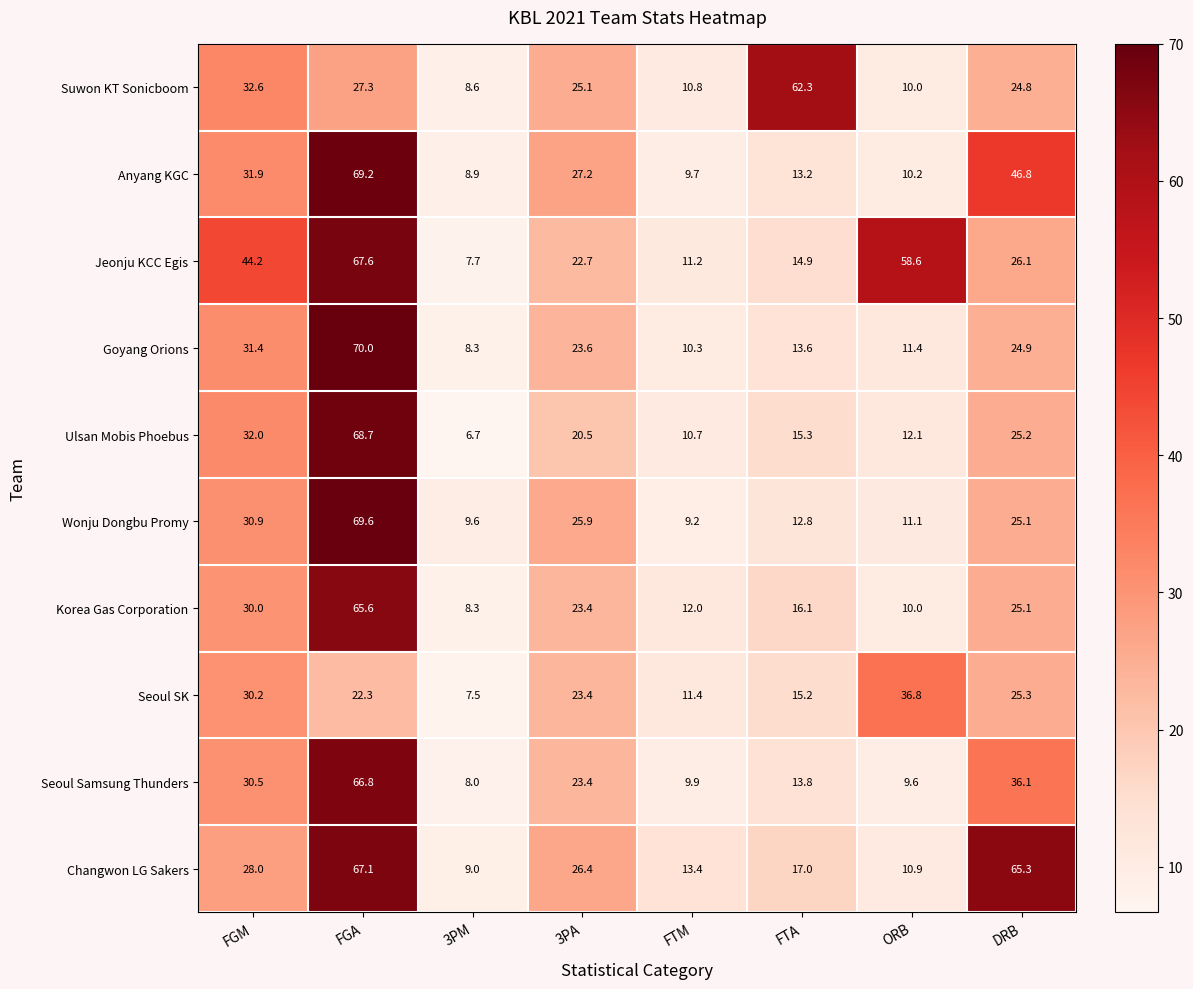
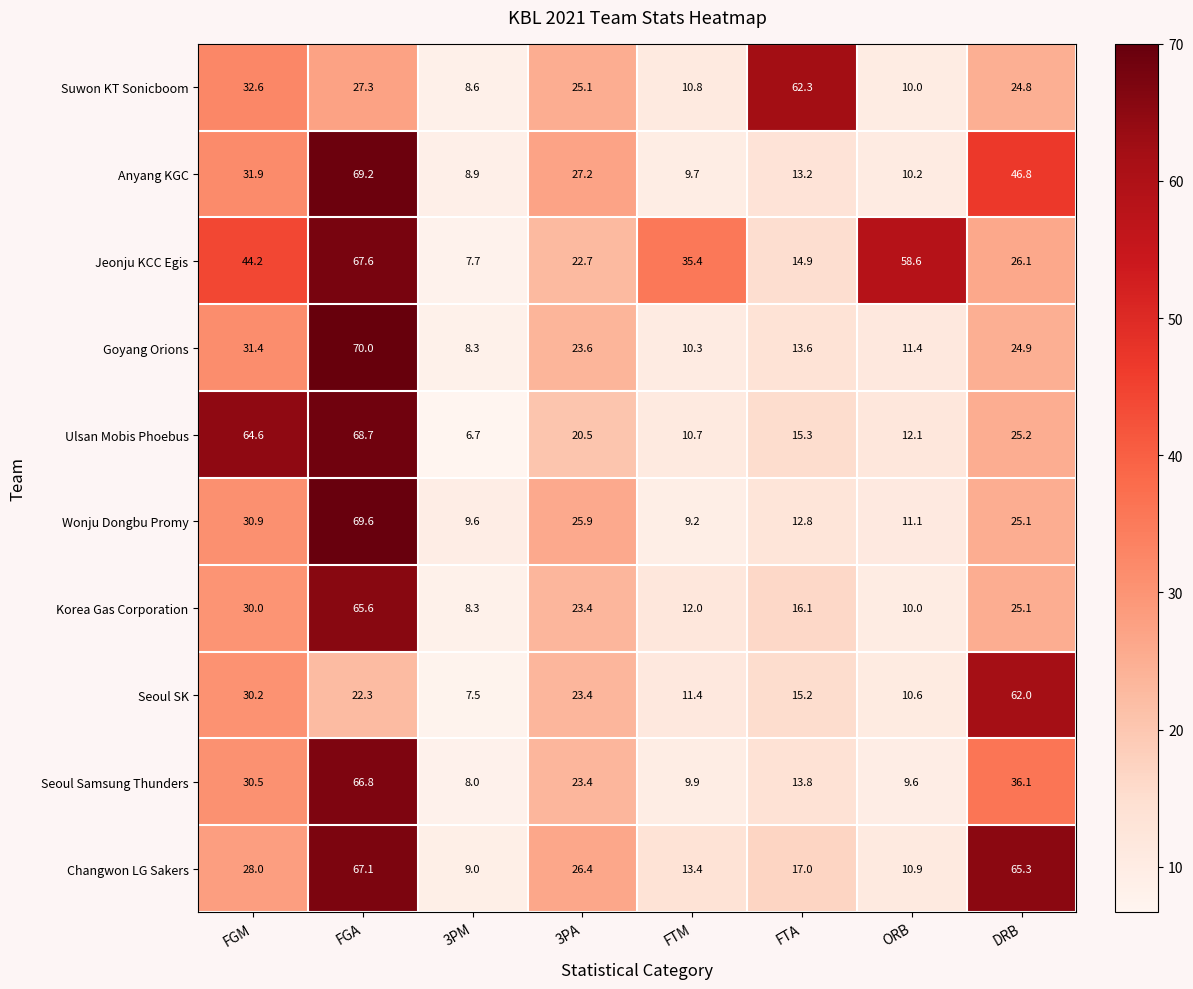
  {
    "Suwon KT Sonicboom": {
      "FGM": 32.6,
      "FGA": 27.3,
      "3PM": 8.6,
      "3PA": 25.1,
      "FTM": 10.8,
      "FTA": 62.3,
      "ORB": 10.0,
      "DRB": 24.8
    },
    "Anyang KGC": {
      "FGM": 31.9,
      "FGA": 69.2,
      "3PM": 8.9,
      "3PA": 27.2,
      "FTM": 9.7,
      "FTA": 13.2,
      "ORB": 10.2,
      "DRB": 46.8
    },
    "Jeonju KCC Egis": {
      "FGM": 44.2,
      "FGA": 67.6,
      "3PM": 7.7,
      "3PA": 22.7,
-     "FTM": 11.2,
+     "FTM": 35.4,
      "FTA": 14.9,
      "ORB": 58.6,
      "DRB": 26.1
    },
    "Goyang Orions": {
      "FGM": 31.4,
      "FGA": 70.0,
      "3PM": 8.3,
      "3PA": 23.6,
      "FTM": 10.3,
      "FTA": 13.6,
      "ORB": 11.4,
      "DRB": 24.9
    },
    "Ulsan Mobis Phoebus": {
-     "FGM": 32.0,
+     "FGM": 64.6,
      "FGA": 68.7,
      "3PM": 6.7,
      "3PA": 20.5,
      "FTM": 10.7,
      "FTA": 15.3,
      "ORB": 12.1,
      "DRB": 25.2
    },
    "Wonju Dongbu Promy": {
      "FGM": 30.9,
      "FGA": 69.6,
      "3PM": 9.6,
      "3PA": 25.9,
      "FTM": 9.2,
      "FTA": 12.8,
      "ORB": 11.1,
      "DRB": 25.1
    },
    "Korea Gas Corporation": {
      "FGM": 30.0,
      "FGA": 65.6,
      "3PM": 8.3,
      "3PA": 23.4,
      "FTM": 12.0,
      "FTA": 16.1,
      "ORB": 10.0,
      "DRB": 25.1
    },
    "Seoul SK": {
      "FGM": 30.2,
      "FGA": 22.3,
      "3PM": 7.5,
      "3PA": 23.4,
      "FTM": 11.4,
      "FTA": 15.2,
-     "ORB": 36.8,
-     "DRB": 25.3
+     "ORB": 10.6,
+     "DRB": 62.0
    },
    "Seoul Samsung Thunders": {
      "FGM": 30.5,
      "FGA": 66.8,
      "3PM": 8.0,
      "3PA": 23.4,
      "FTM": 9.9,
      "FTA": 13.8,
      "ORB": 9.6,
      "DRB": 36.1
    },
    "Changwon LG Sakers": {
      "FGM": 28.0,
      "FGA": 67.1,
      "3PM": 9.0,
      "3PA": 26.4,
      "FTM": 13.4,
      "FTA": 17.0,
      "ORB": 10.9,
      "DRB": 65.3
    }
  }
